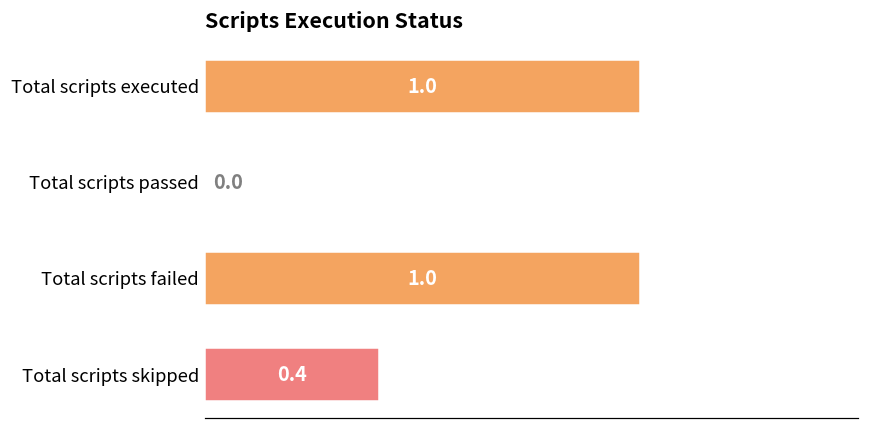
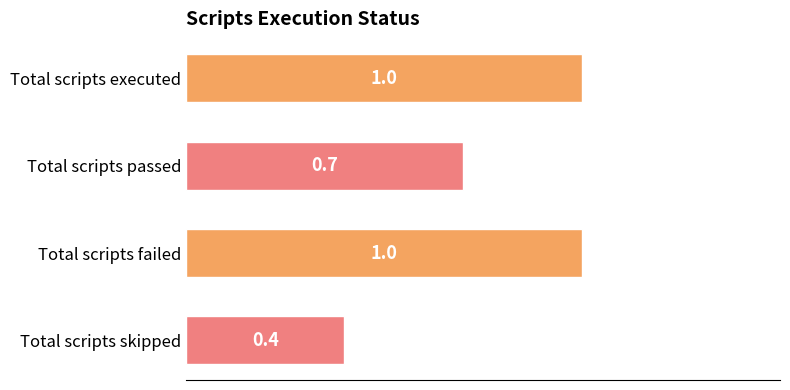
  {
    "Total scripts executed": 1.0,
-   "Total scripts passed": 0.0,
+   "Total scripts passed": 0.7,
    "Total scripts failed": 1.0,
    "Total scripts skipped": 0.4
  }
